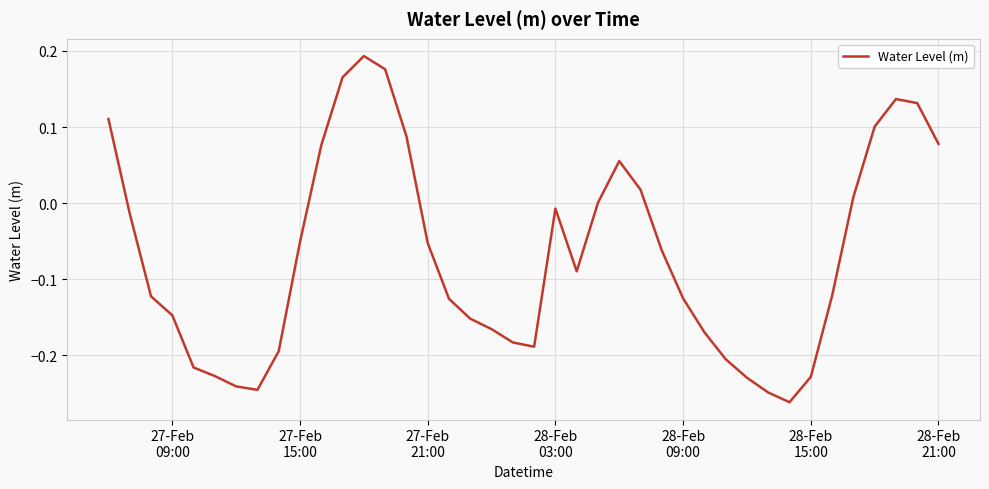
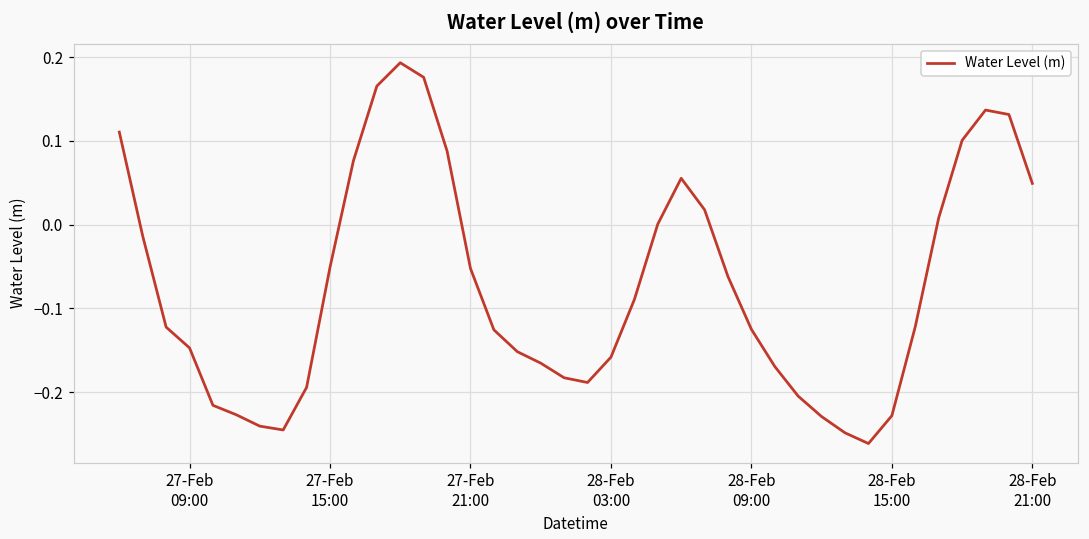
  {
    "27-Feb 09:00": -0.15,
    "27-Feb 15:00": -0.05,
    "27-Feb 21:00": -0.05,
-   "28-Feb 03:00": -0.01,
+   "28-Feb 03:00": -0.16,
    "28-Feb 09:00": -0.13,
    "28-Feb 15:00": -0.23,
-   "28-Feb 21:00": 0.08
+   "28-Feb 21:00": 0.05
  }
